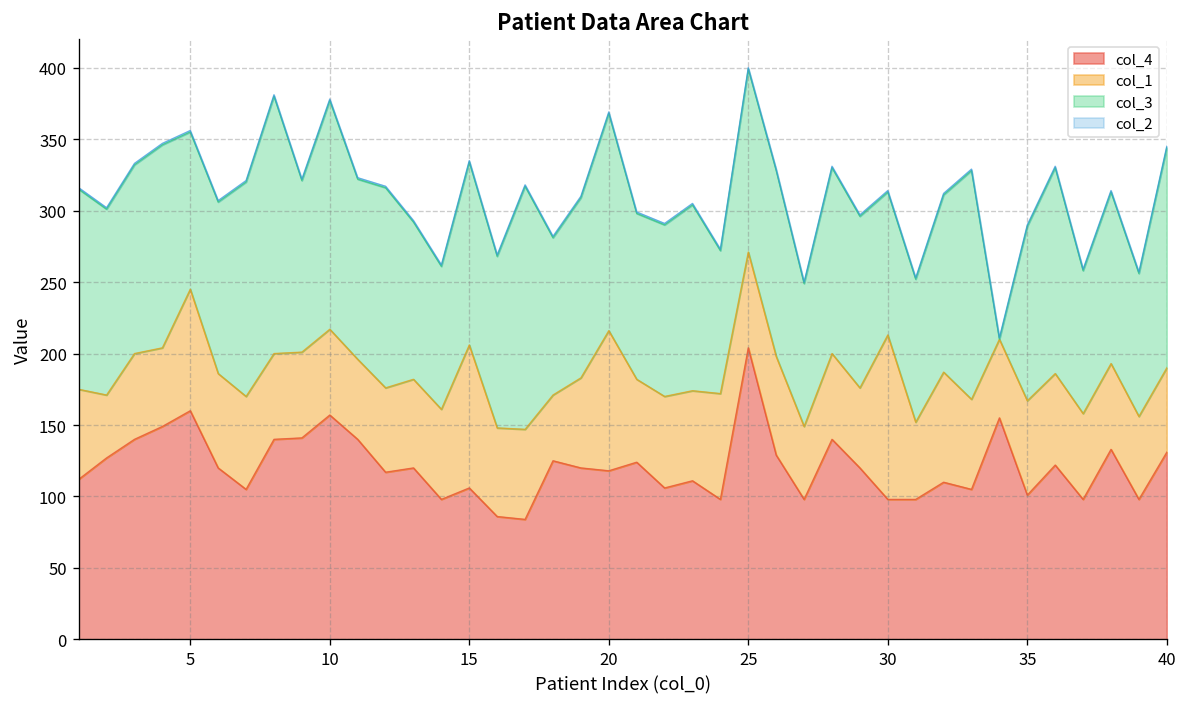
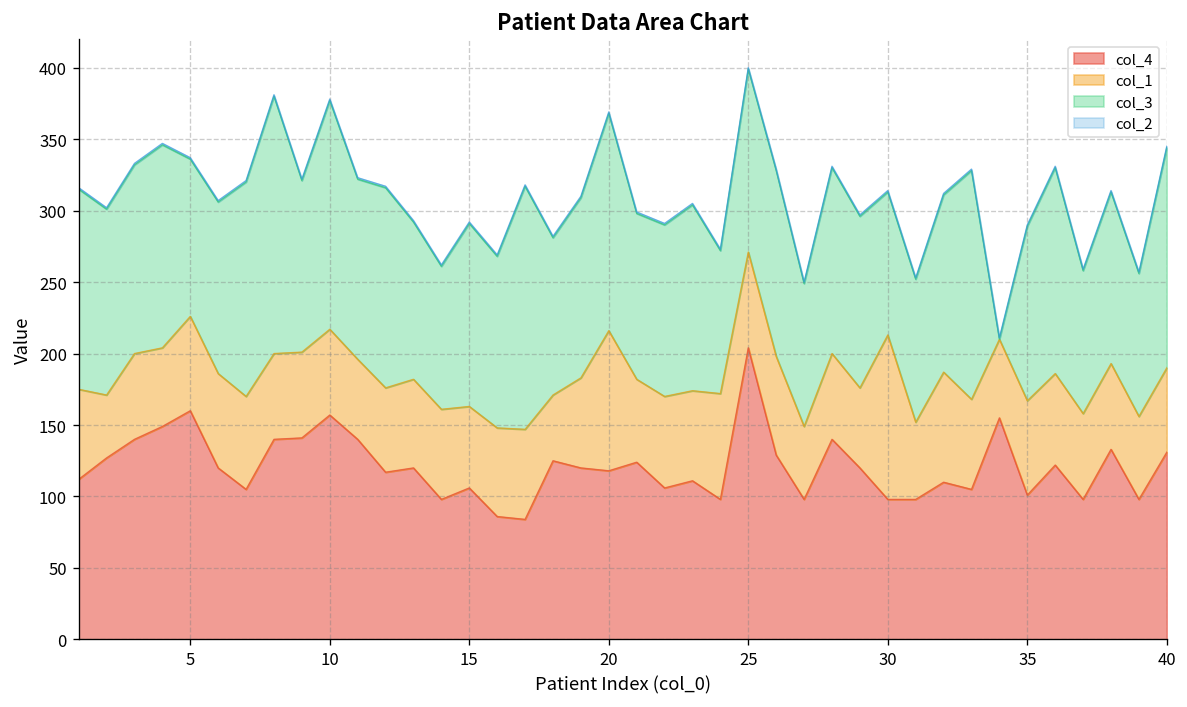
  {
    "col_4": {
      "5": 160,
      "10": 157,
      "15": 106,
      "20": 118,
      "25": 204,
      "30": 98,
      "35": 101,
      "40": 131
    },
    "col_1": {
-     "5": 85,
+     "5": 66,
      "10": 60,
-     "15": 100,
+     "15": 57,
      "20": 98,
      "25": 67,
      "30": 115,
      "35": 66,
      "40": 59
    }
  }
